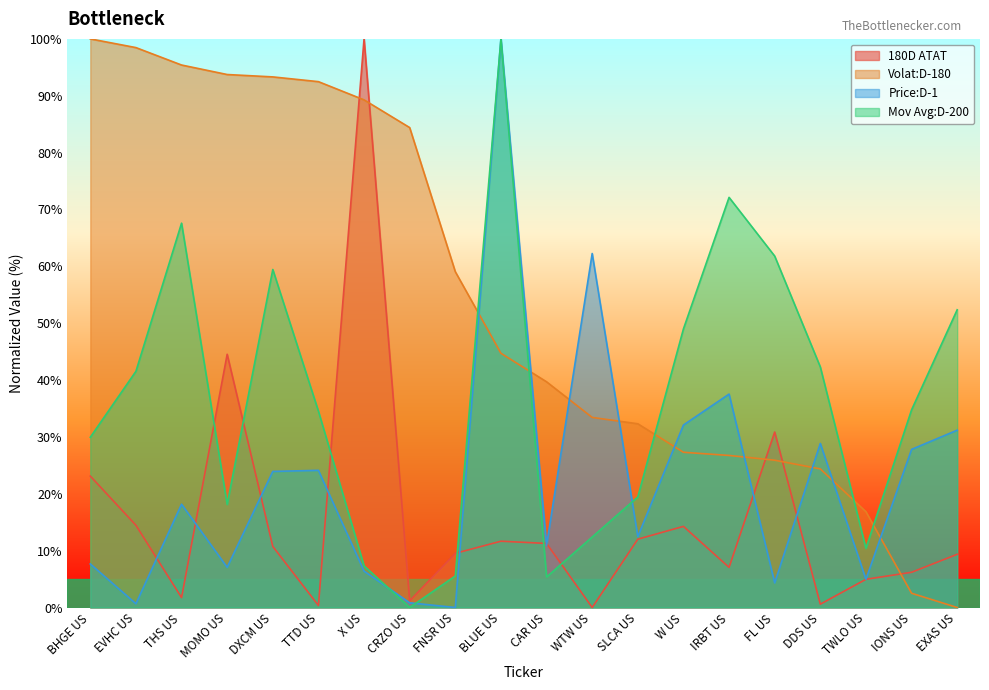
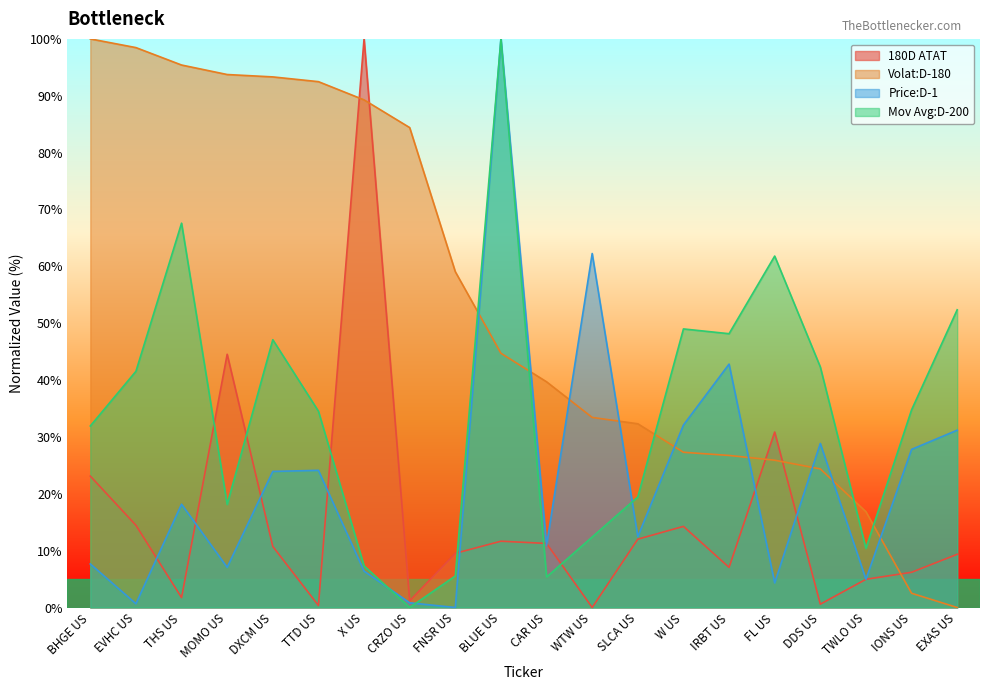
  {
    "Price:D-1": {
      "BHGE US": "8%",
      "THS US": "18%",
      "MOMO US": "7%",
      "DXCM US": "24%",
      "TTD US": "24%",
      "X US": "6%",
      "WTW US": "62%",
      "SLCA US": "12%",
      "W US": "32%",
-     "IRBT US": "38%",
+     "IRBT US": "43%",
      "DDS US": "29%",
      "IONS US": "28%",
      "EXAS US": "31%"
    },
    "Mov Avg:D-200": {
-     "BHGE US": "30%",
+     "BHGE US": "32%",
      "EVHC US": "42%",
      "THS US": "68%",
      "MOMO US": "18%",
-     "DXCM US": "59%",
+     "DXCM US": "47%",
      "TTD US": "35%",
      "X US": "7%",
      "FNSR US": "6%",
      "CAR US": "5%",
      "WTW US": "12%",
      "SLCA US": "19%",
      "W US": "49%",
-     "IRBT US": "72%",
+     "IRBT US": "48%",
      "FL US": "62%",
      "DDS US": "42%",
      "TWLO US": "10%",
      "IONS US": "35%",
      "EXAS US": "52%"
    }
  }
